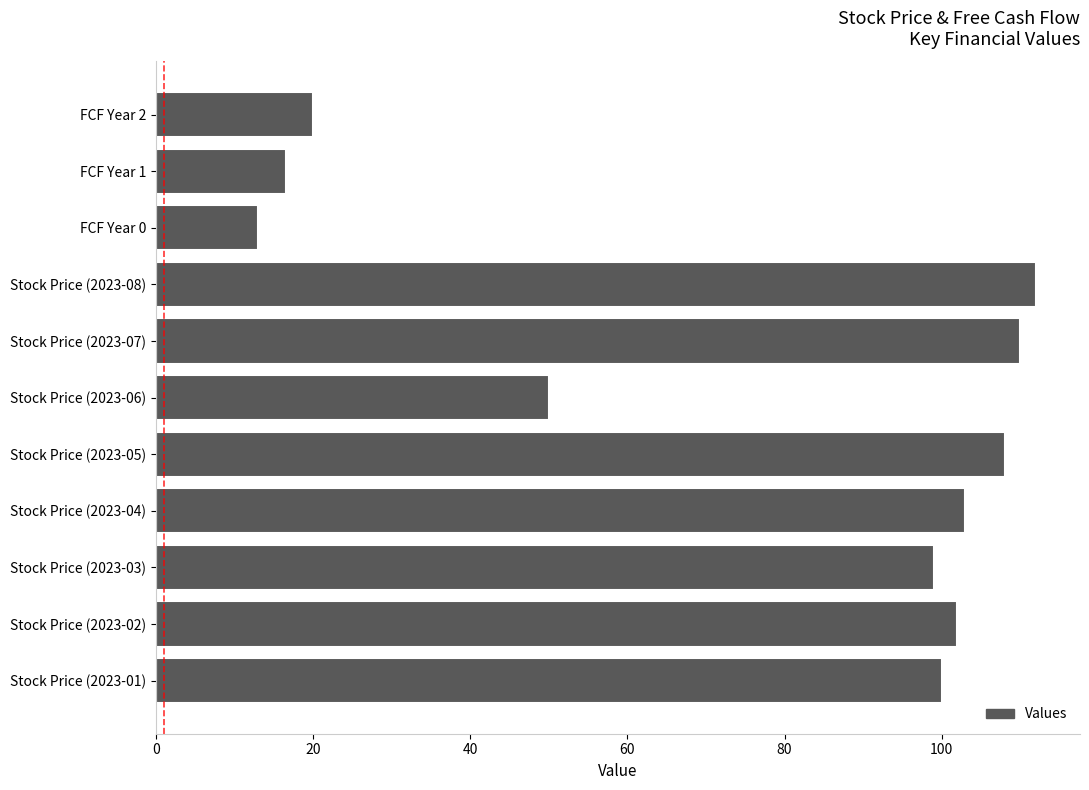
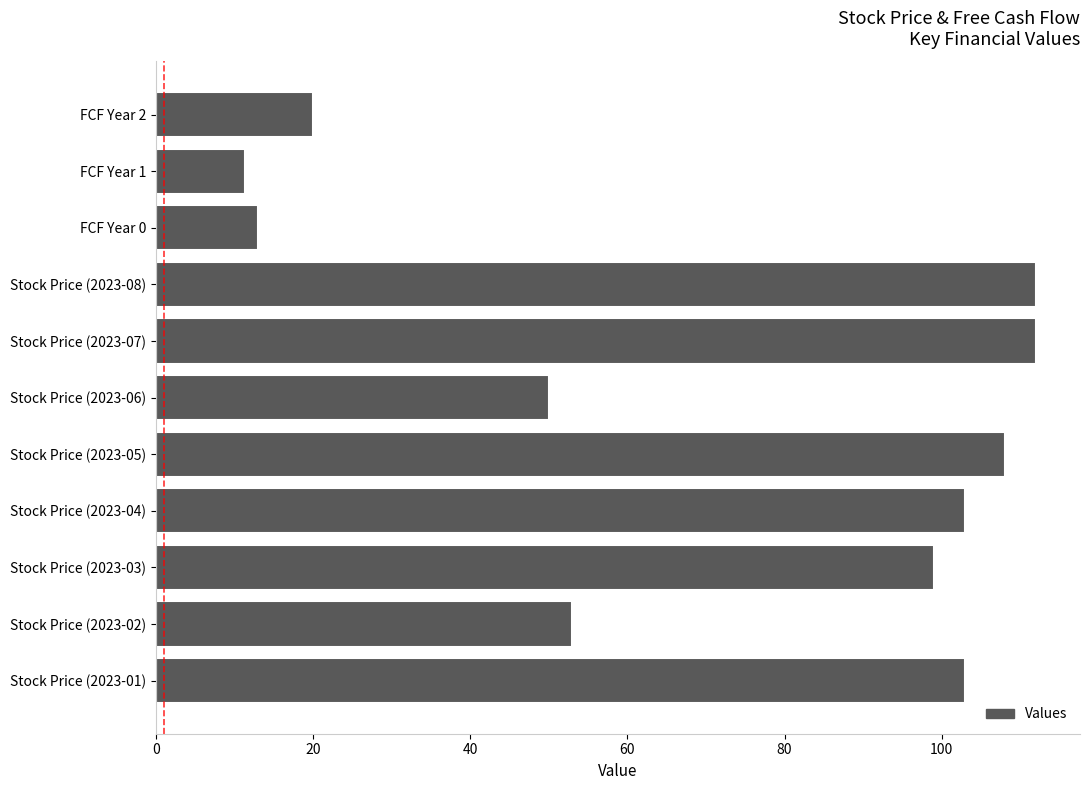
  {
    "FCF Year 2": 20,
-   "FCF Year 1": 17,
+   "FCF Year 1": 11,
    "FCF Year 0": 13,
    "Stock Price (2023-08)": 112,
-   "Stock Price (2023-07)": 110,
+   "Stock Price (2023-07)": 112,
    "Stock Price (2023-06)": 50,
    "Stock Price (2023-05)": 108,
    "Stock Price (2023-04)": 103,
    "Stock Price (2023-03)": 99,
-   "Stock Price (2023-02)": 102,
-   "Stock Price (2023-01)": 100
+   "Stock Price (2023-02)": 53,
+   "Stock Price (2023-01)": 103
  }
